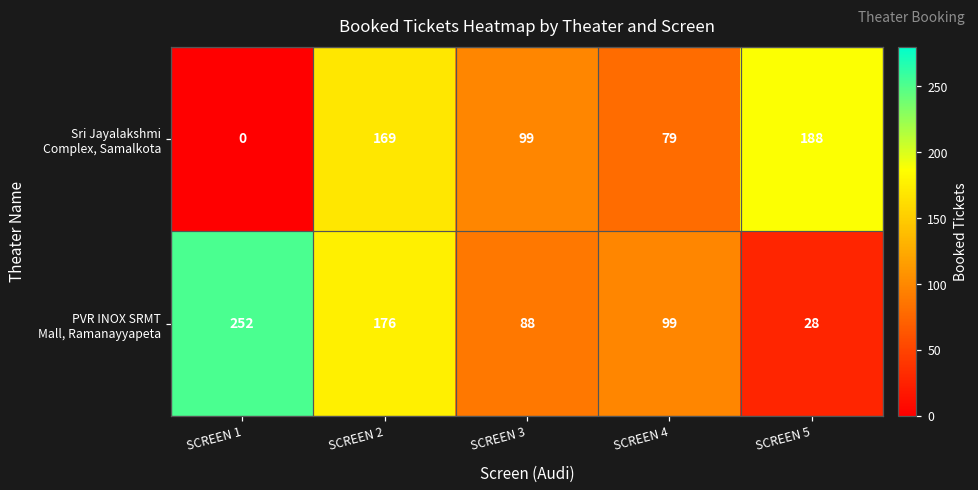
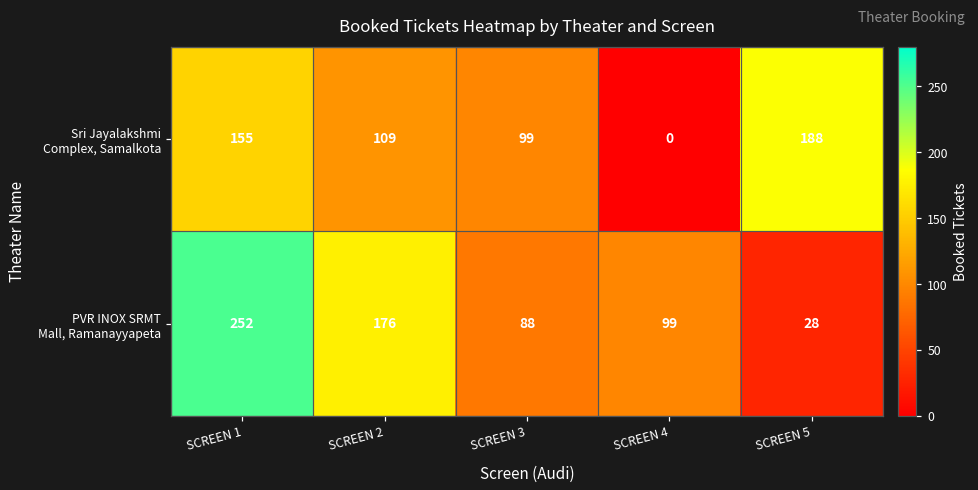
  {
    "Sri Jayalakshmi Complex, Samalkota": {
-     "SCREEN 1": 0,
-     "SCREEN 2": 169,
+     "SCREEN 1": 155,
+     "SCREEN 2": 109,
      "SCREEN 3": 99,
-     "SCREEN 4": 79,
+     "SCREEN 4": 0,
      "SCREEN 5": 188
    },
    "PVR INOX SRMT Mall, Ramanayyapeta": {
      "SCREEN 1": 252,
      "SCREEN 2": 176,
      "SCREEN 3": 88,
      "SCREEN 4": 99,
      "SCREEN 5": 28
    }
  }
